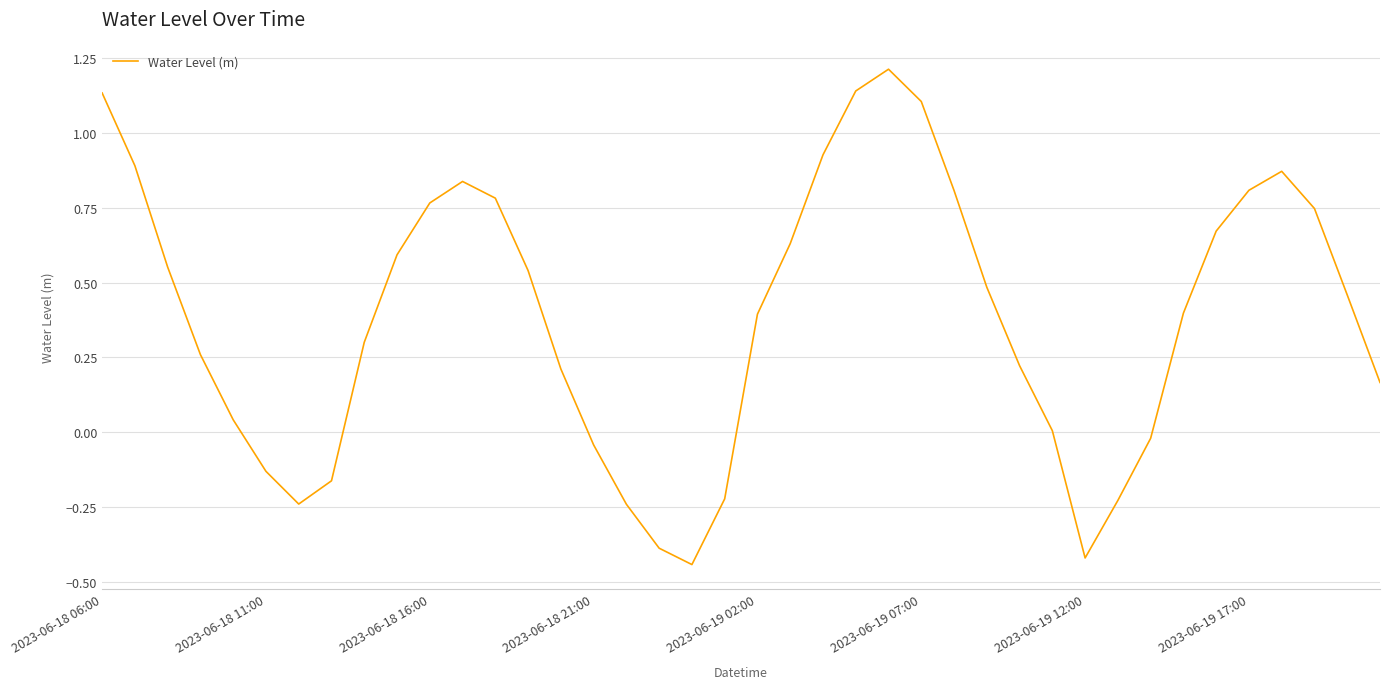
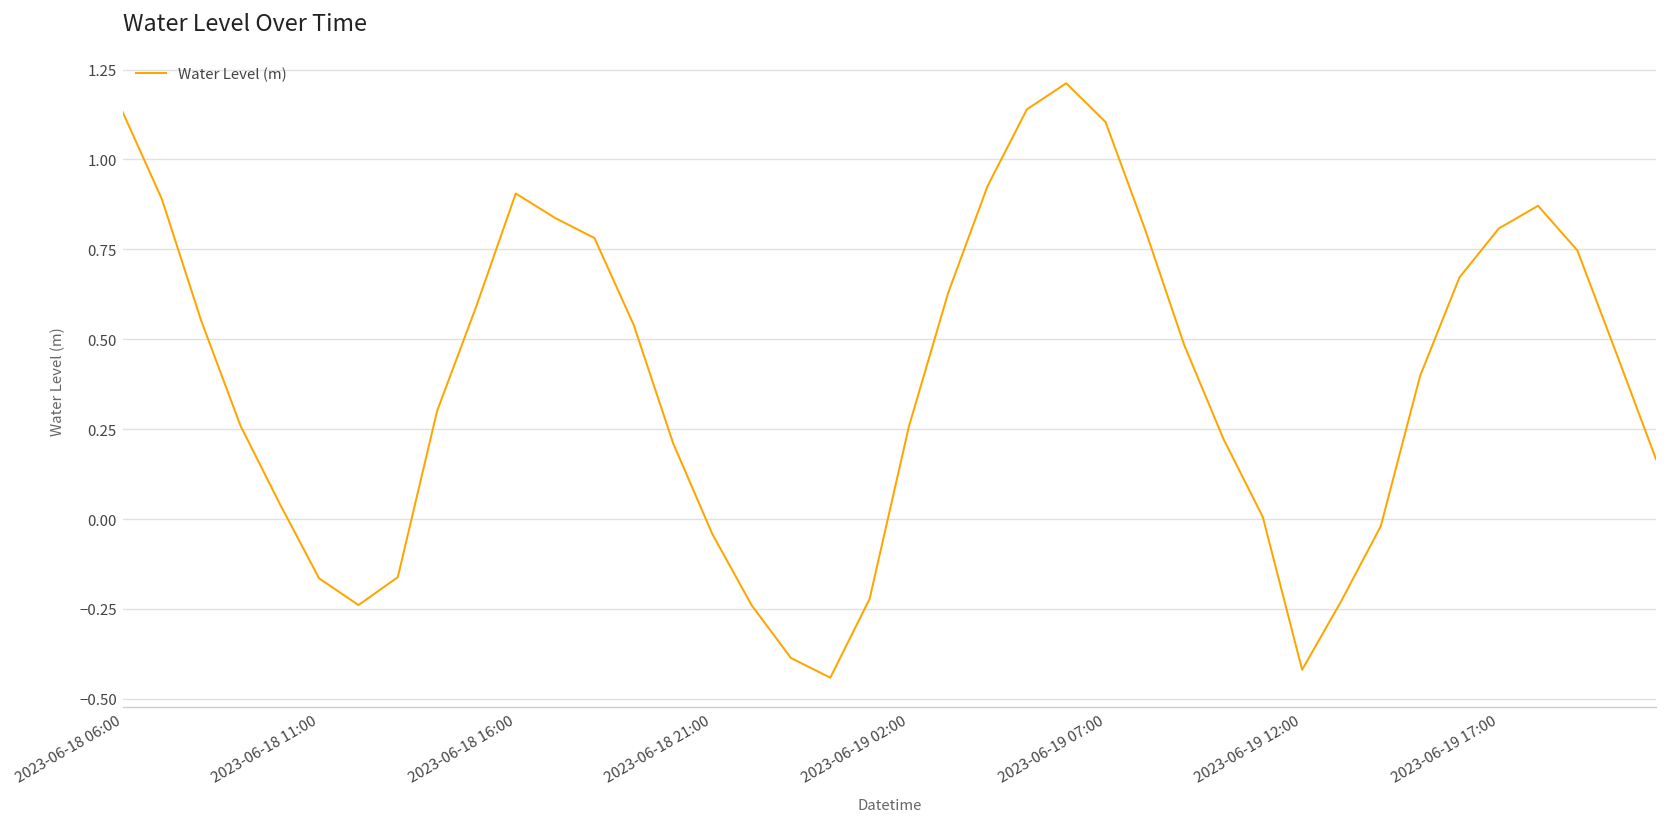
  {
    "2023-06-18 06:00": 1.13,
-   "2023-06-18 11:00": -0.13,
-   "2023-06-18 16:00": 0.77,
+   "2023-06-18 11:00": -0.17,
+   "2023-06-18 16:00": 0.91,
    "2023-06-18 21:00": -0.04,
-   "2023-06-19 02:00": 0.39,
+   "2023-06-19 02:00": 0.26,
    "2023-06-19 07:00": 1.10,
    "2023-06-19 12:00": -0.42,
    "2023-06-19 17:00": 0.81
  }
